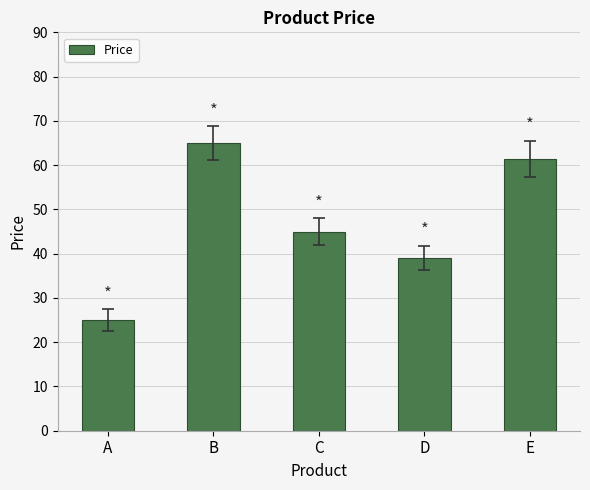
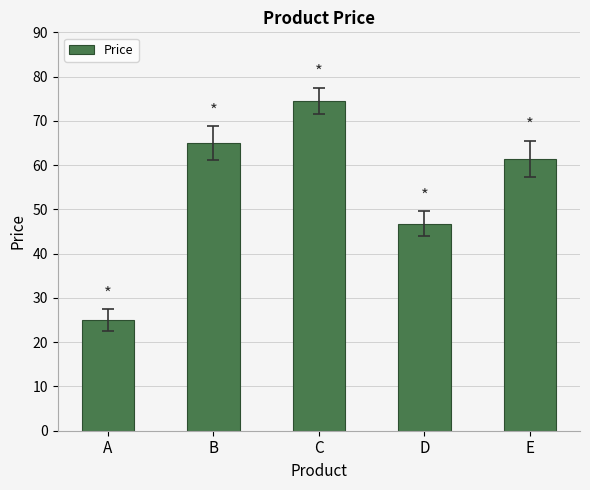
  {
    "Price": {
      "A": 25,
      "B": 65,
-     "C": 45,
-     "D": 39,
+     "C": 75,
+     "D": 47,
      "E": 61
    }
  }
